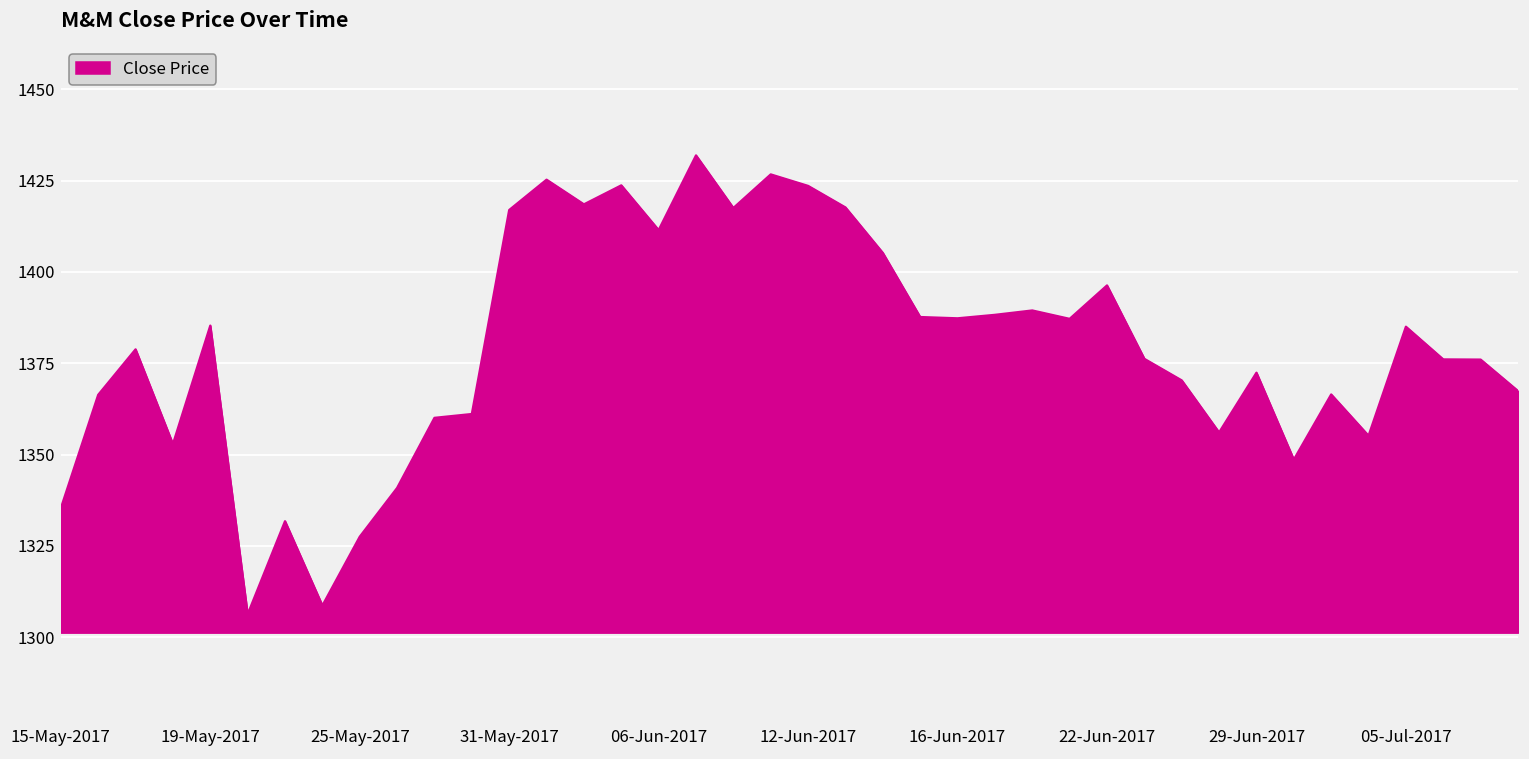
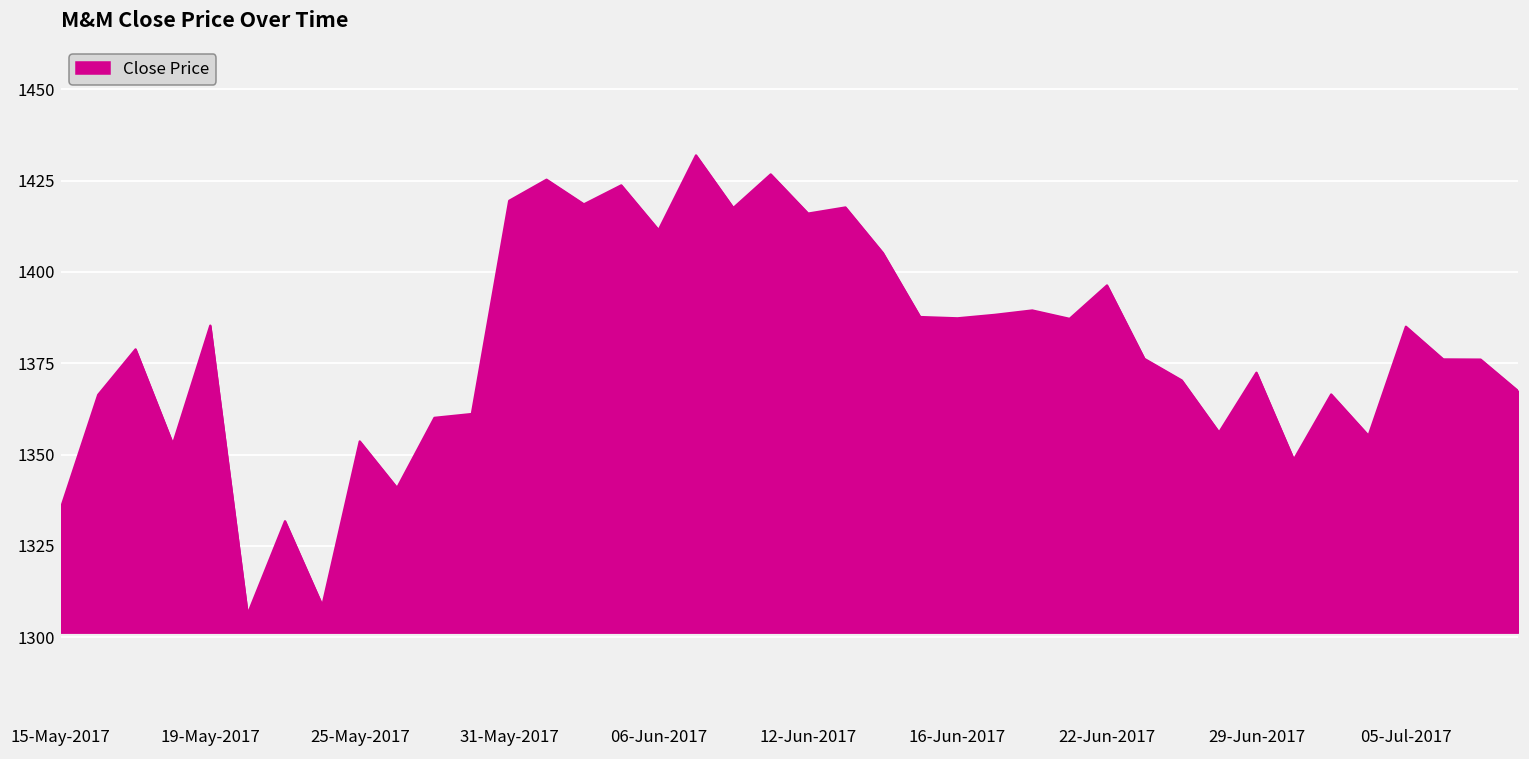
  {
    "15-May-2017": 1335,
    "19-May-2017": 1385,
-   "25-May-2017": 1328,
-   "31-May-2017": 1417,
+   "25-May-2017": 1354,
+   "31-May-2017": 1419,
    "06-Jun-2017": 1411,
-   "12-Jun-2017": 1424,
+   "12-Jun-2017": 1416,
    "16-Jun-2017": 1387,
    "22-Jun-2017": 1396,
    "29-Jun-2017": 1372,
    "05-Jul-2017": 1385
  }
